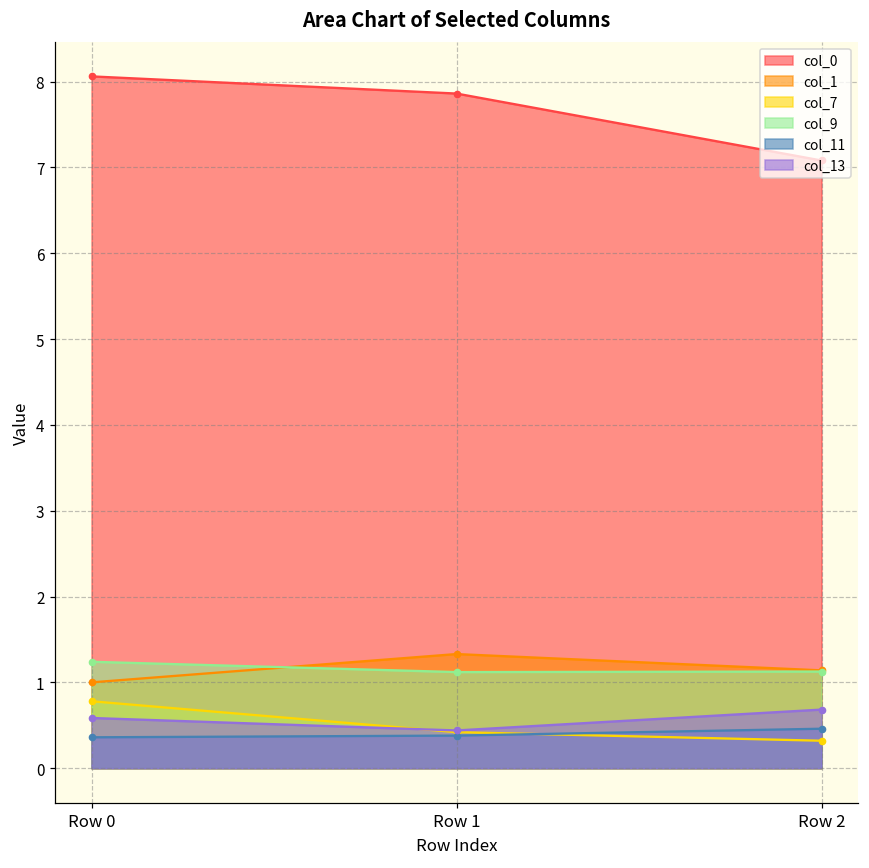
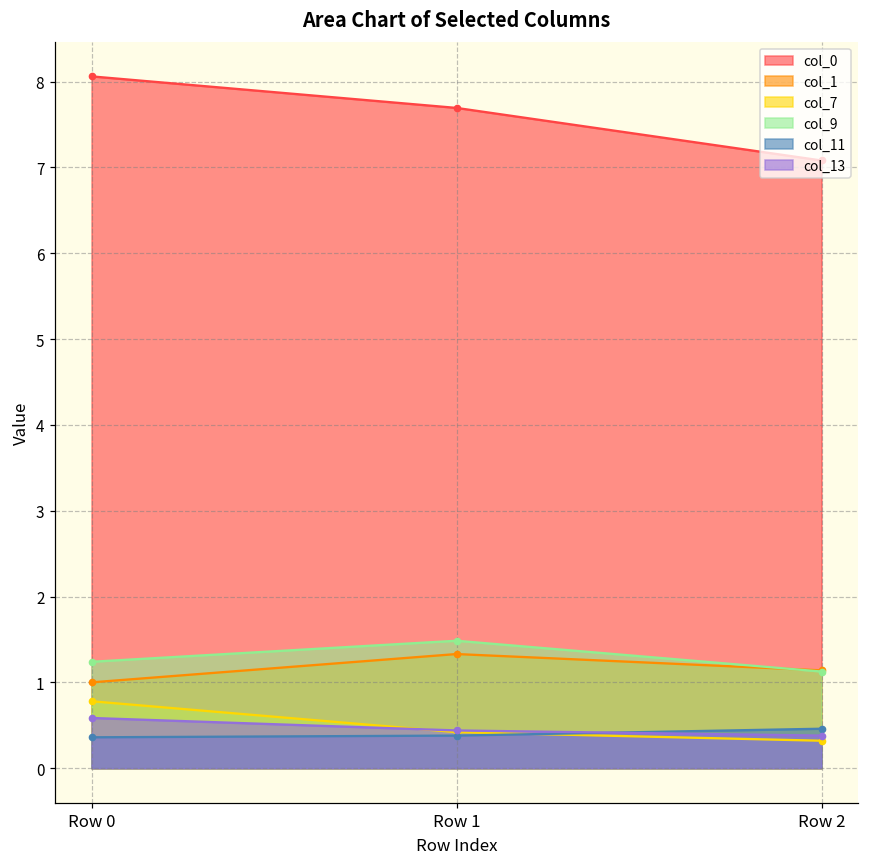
  {
    "col_0": {
      "Row 0": 8.1,
-     "Row 1": 7.9
+     "Row 1": 7.7
    },
    "col_1": {
      "Row 0": 1.0,
      "Row 1": 1.3
    },
    "col_7": {
      "Row 0": 0.8,
      "Row 2": 0.3
    },
    "col_9": {
      "Row 0": 1.2,
-     "Row 1": 1.1
+     "Row 1": 1.5
    },
    "col_11": {
      "Row 0": 0.4,
      "Row 1": 0.4,
      "Row 2": 0.5
    },
    "col_13": {
      "Row 0": 0.6,
-     "Row 2": 0.7
+     "Row 2": 0.4
    }
  }
